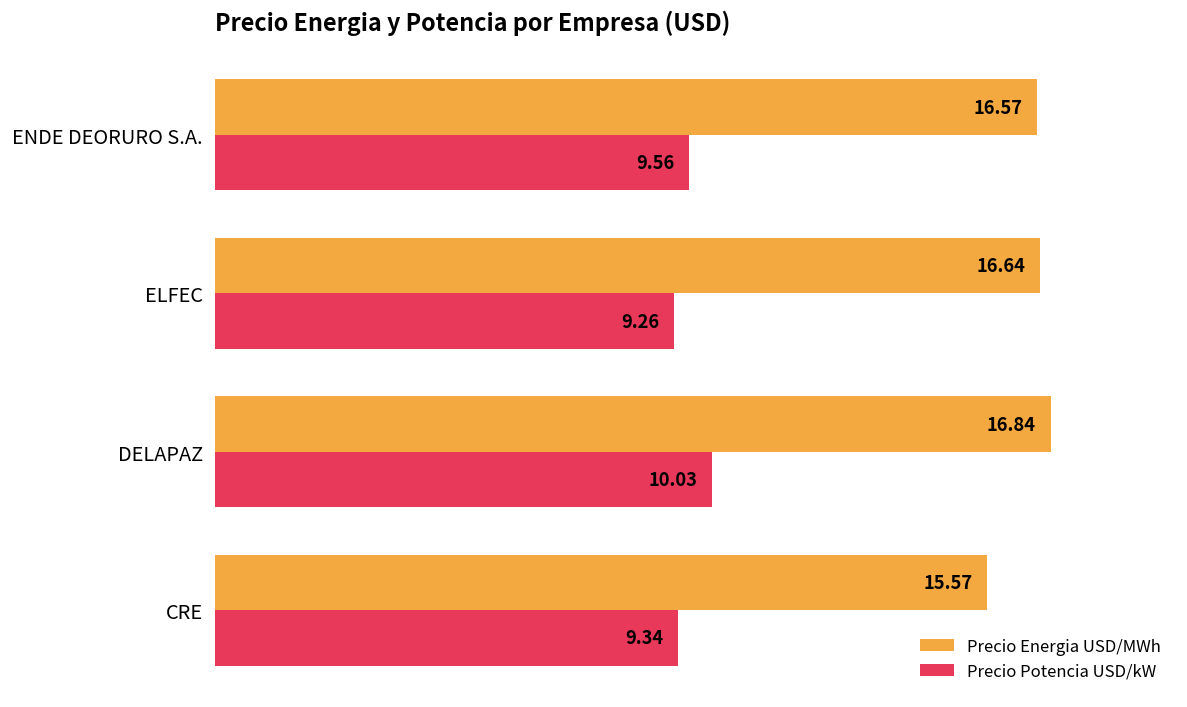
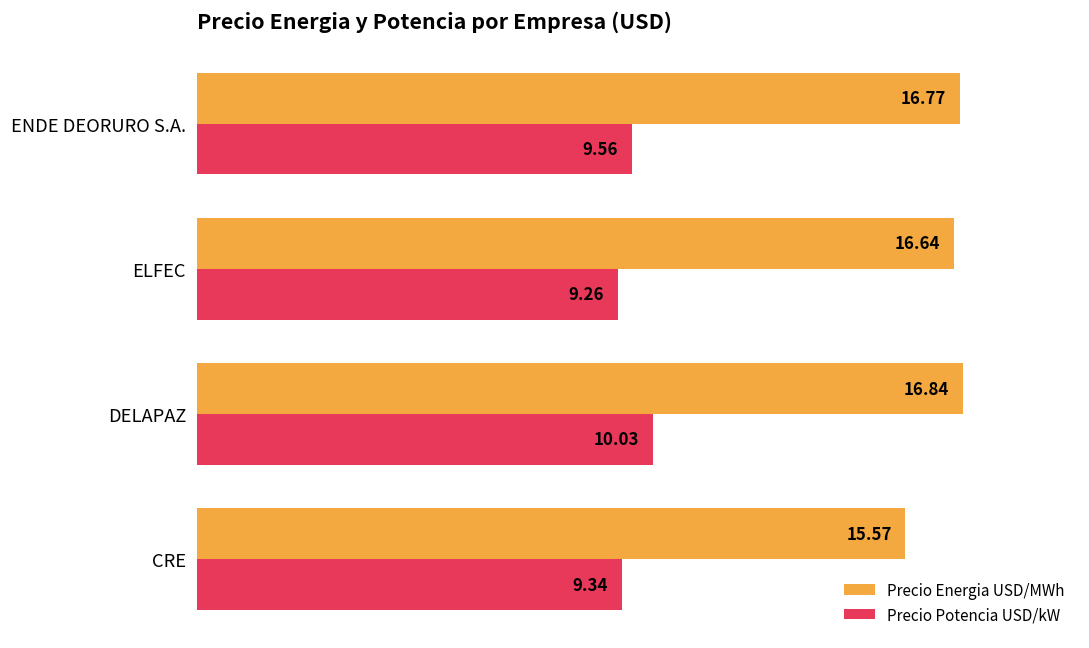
  {
    "Precio Energia USD/MWh": {
-     "ENDE DEORURO S.A.": 16.57,
+     "ENDE DEORURO S.A.": 16.77,
      "ELFEC": 16.64,
      "DELAPAZ": 16.84,
      "CRE": 15.57
    },
    "Precio Potencia USD/kW": {
      "ENDE DEORURO S.A.": 9.56,
      "ELFEC": 9.26,
      "DELAPAZ": 10.03,
      "CRE": 9.34
    }
  }
